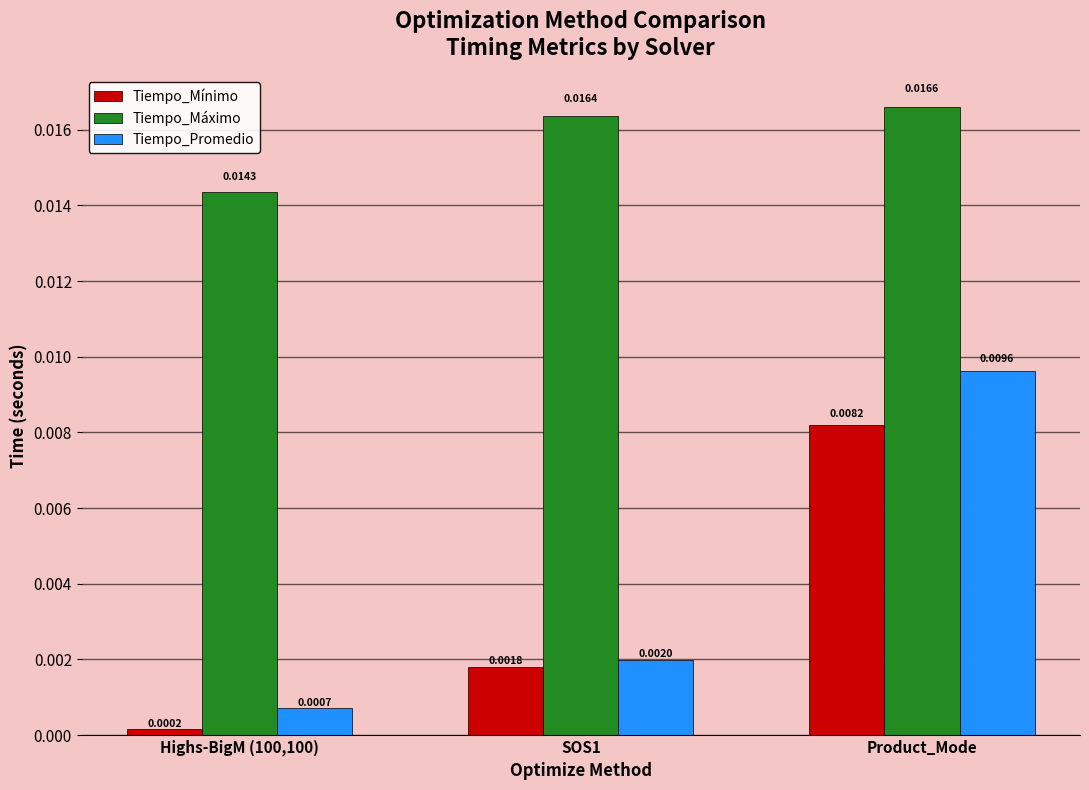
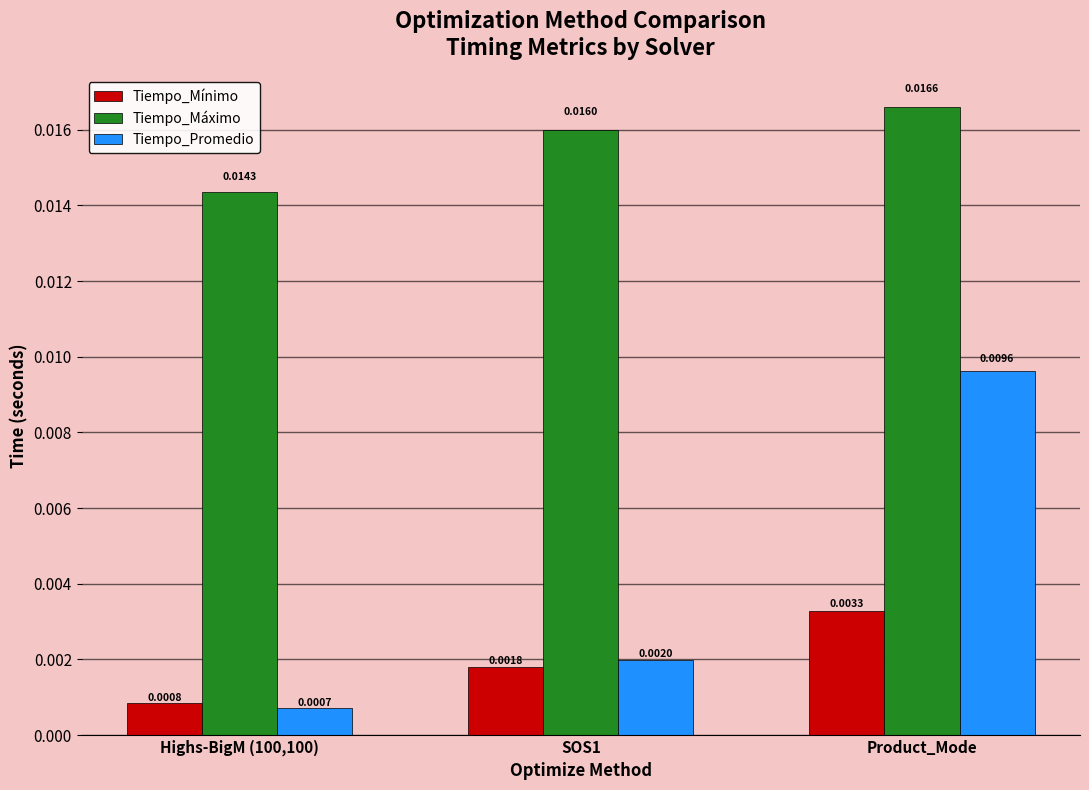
  {
    "Tiempo_Mínimo": {
-     "Highs-BigM (100,100)": 0.0002,
+     "Highs-BigM (100,100)": 0.0008,
      "SOS1": 0.0018,
-     "Product_Mode": 0.0082
+     "Product_Mode": 0.0033
    },
    "Tiempo_Máximo": {
      "Highs-BigM (100,100)": 0.0143,
-     "SOS1": 0.0164,
+     "SOS1": 0.0160,
      "Product_Mode": 0.0166
    },
    "Tiempo_Promedio": {
      "Highs-BigM (100,100)": 0.0007,
      "SOS1": 0.0020,
      "Product_Mode": 0.0096
    }
  }
